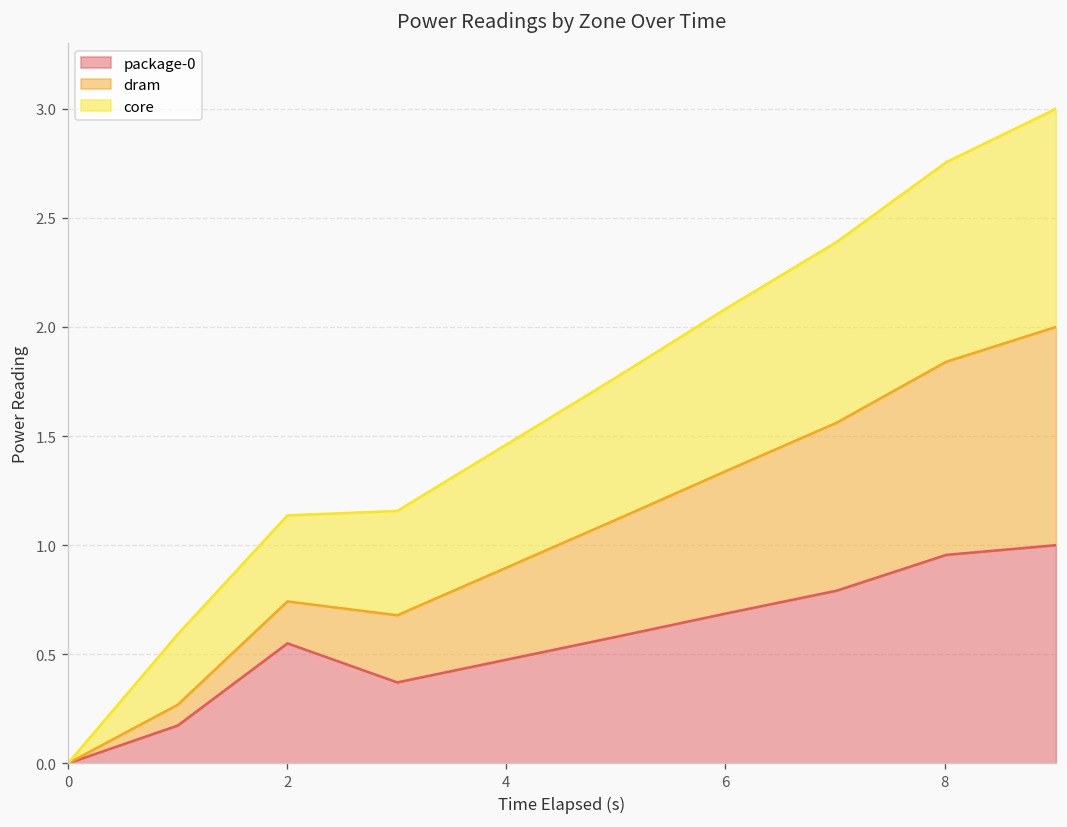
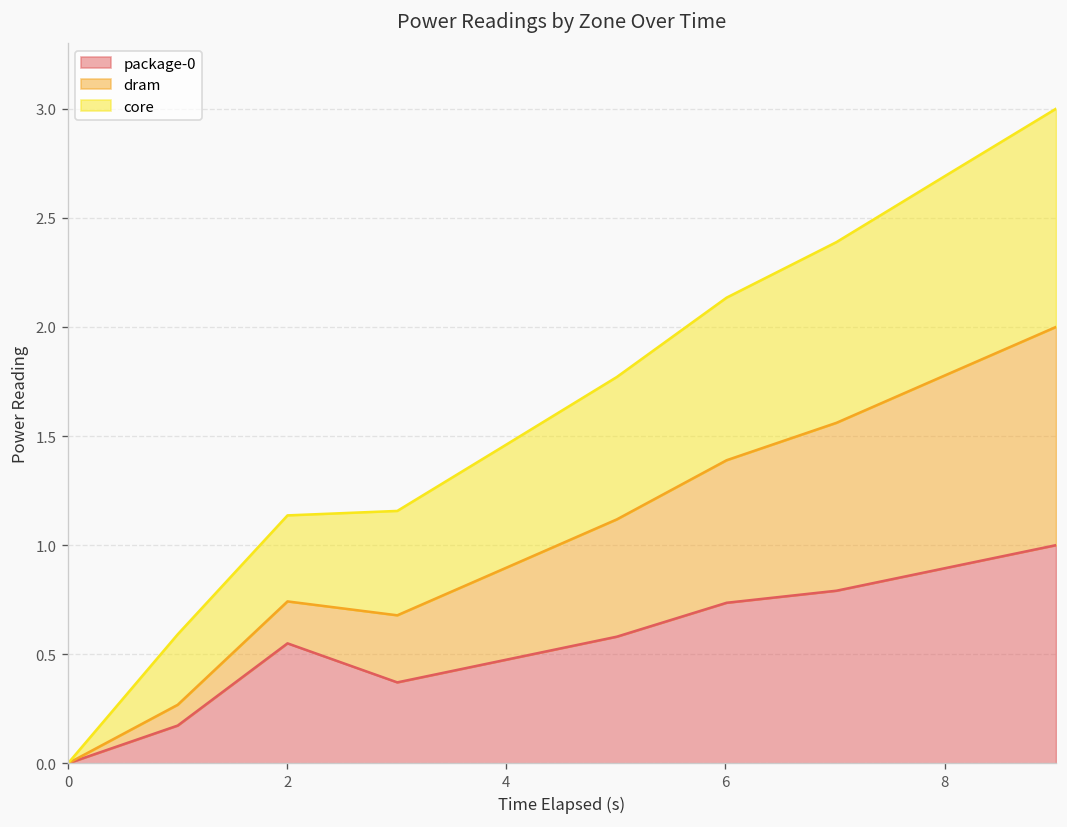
  {
    "package-0": {
      "2": 0.55,
      "4": 0.48,
-     "6": 0.69,
-     "8": 0.96
+     "6": 0.74,
+     "8": 0.90
    }
  }
